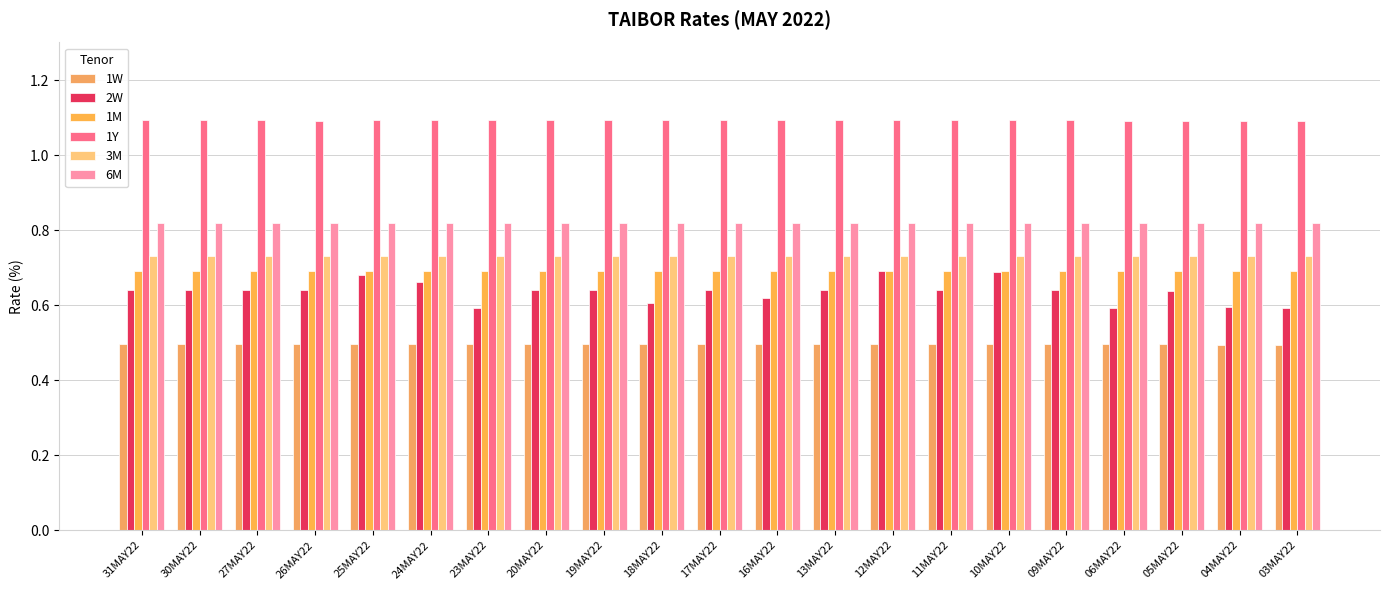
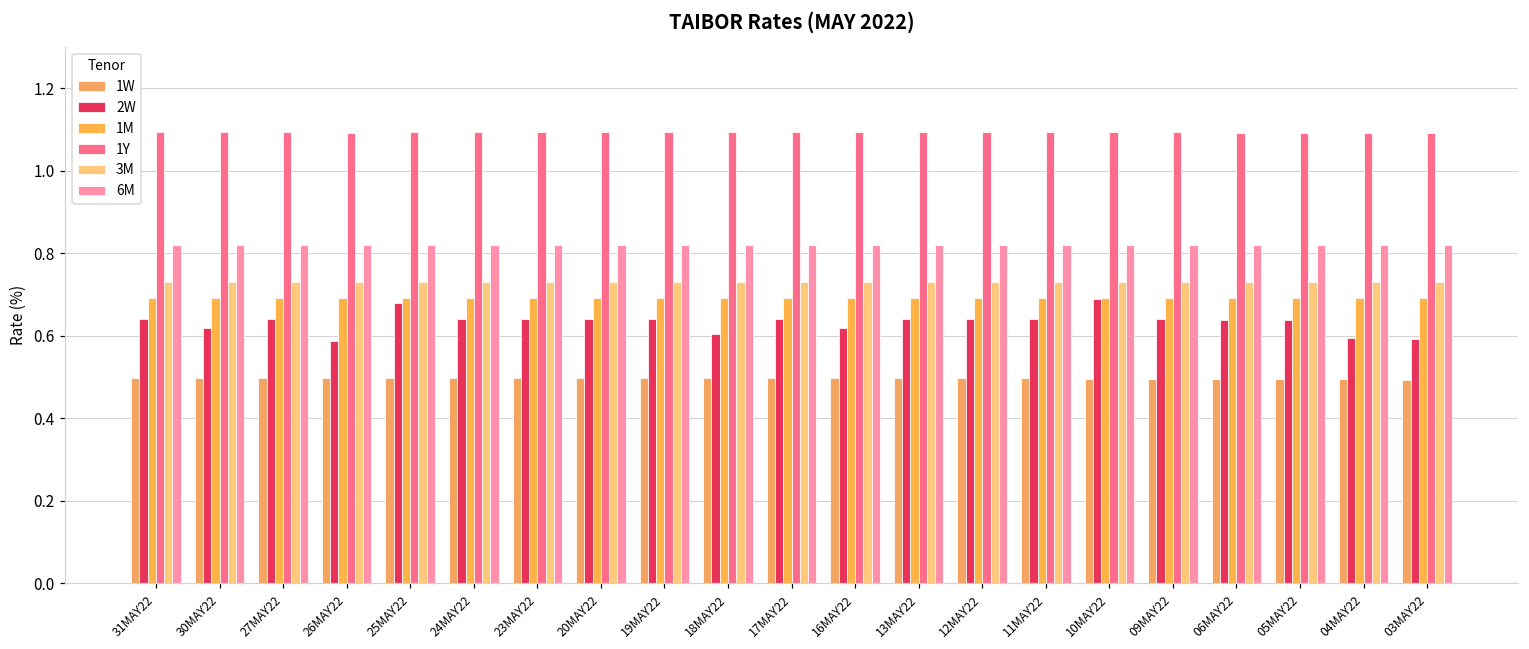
  {
    "2W": {
      "31MAY22": 0.64,
-     "30MAY22": 0.64,
+     "30MAY22": 0.62,
      "27MAY22": 0.64,
-     "26MAY22": 0.64,
+     "26MAY22": 0.59,
      "25MAY22": 0.68,
-     "24MAY22": 0.66,
-     "23MAY22": 0.59,
+     "24MAY22": 0.64,
+     "23MAY22": 0.64,
      "20MAY22": 0.64,
      "19MAY22": 0.64,
      "18MAY22": 0.60,
      "17MAY22": 0.64,
      "16MAY22": 0.62,
      "13MAY22": 0.64,
-     "12MAY22": 0.69,
+     "12MAY22": 0.64,
      "11MAY22": 0.64,
      "10MAY22": 0.69,
      "09MAY22": 0.64,
-     "06MAY22": 0.59,
+     "06MAY22": 0.64,
      "05MAY22": 0.64,
      "04MAY22": 0.60,
      "03MAY22": 0.59
    }
  }
